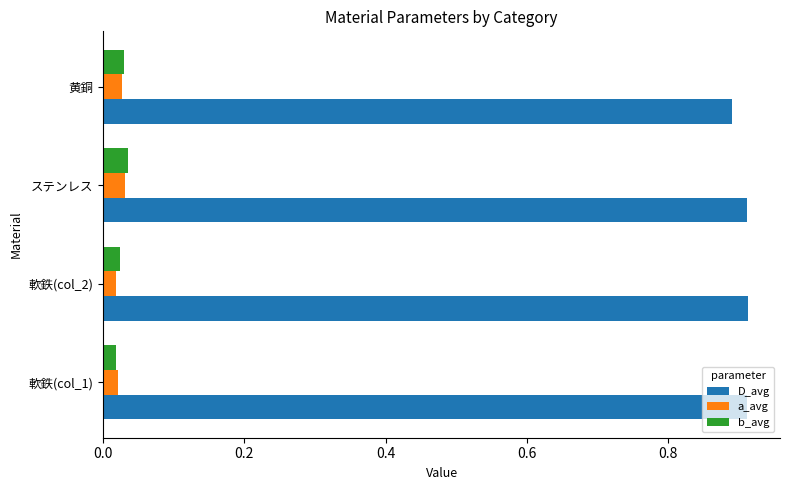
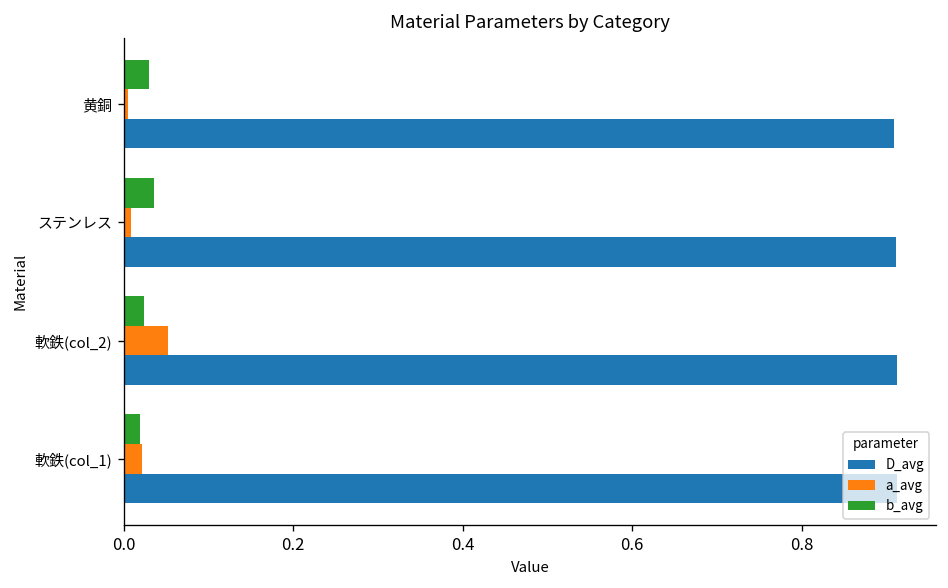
  {
    "D_avg": {
-     "黄銅": 0.89,
+     "黄銅": 0.91,
      "ステンレス": 0.91,
      "軟鉄(col_2)": 0.91
    },
    "a_avg": {
-     "黄銅": 0.03,
-     "ステンレス": 0.03,
-     "軟鉄(col_2)": 0.02,
+     "黄銅": 0.01,
+     "ステンレス": 0.01,
+     "軟鉄(col_2)": 0.05,
      "軟鉄(col_1)": 0.02
    },
    "b_avg": {
      "黄銅": 0.03,
      "ステンレス": 0.04,
      "軟鉄(col_2)": 0.02,
      "軟鉄(col_1)": 0.02
    }
  }
